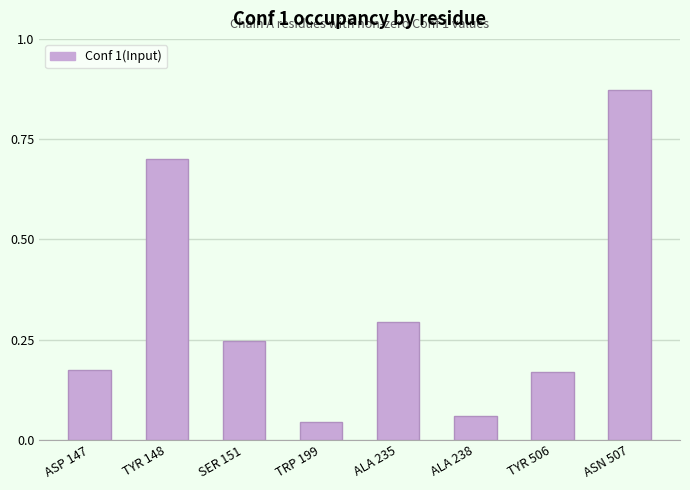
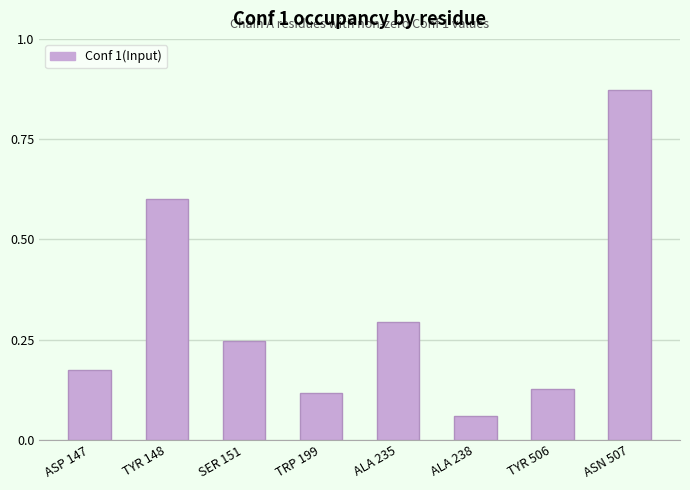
  {
    "ASP 147": 0.18,
-   "TYR 148": 0.7,
+   "TYR 148": 0.6,
    "SER 151": 0.25,
-   "TRP 199": 0.05,
+   "TRP 199": 0.12,
    "ALA 235": 0.29,
    "ALA 238": 0.06,
-   "TYR 506": 0.17,
+   "TYR 506": 0.13,
    "ASN 507": 0.87
  }
